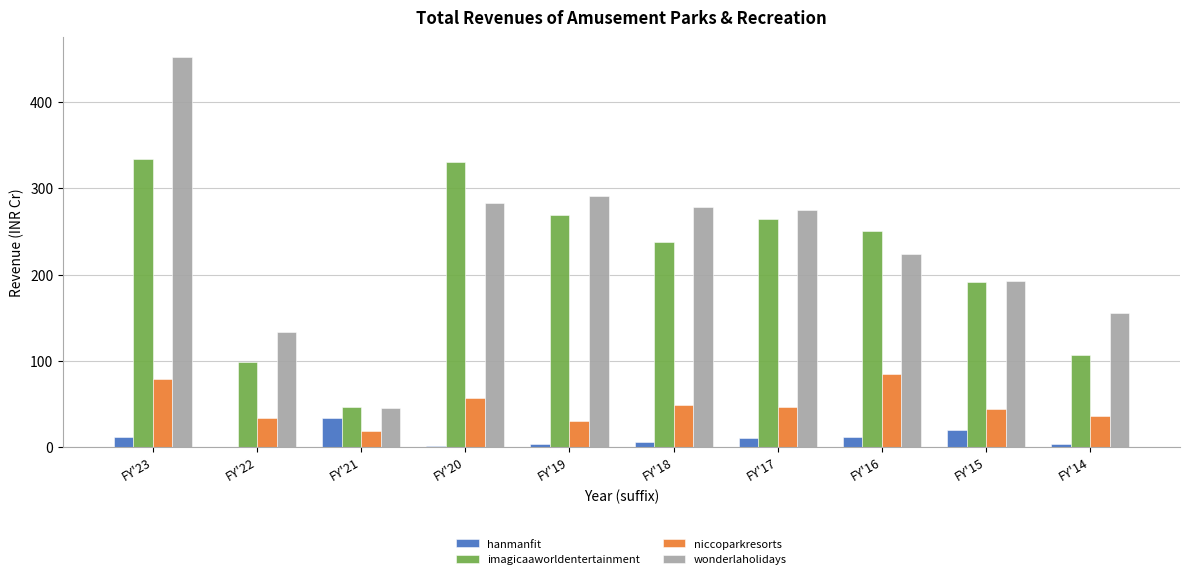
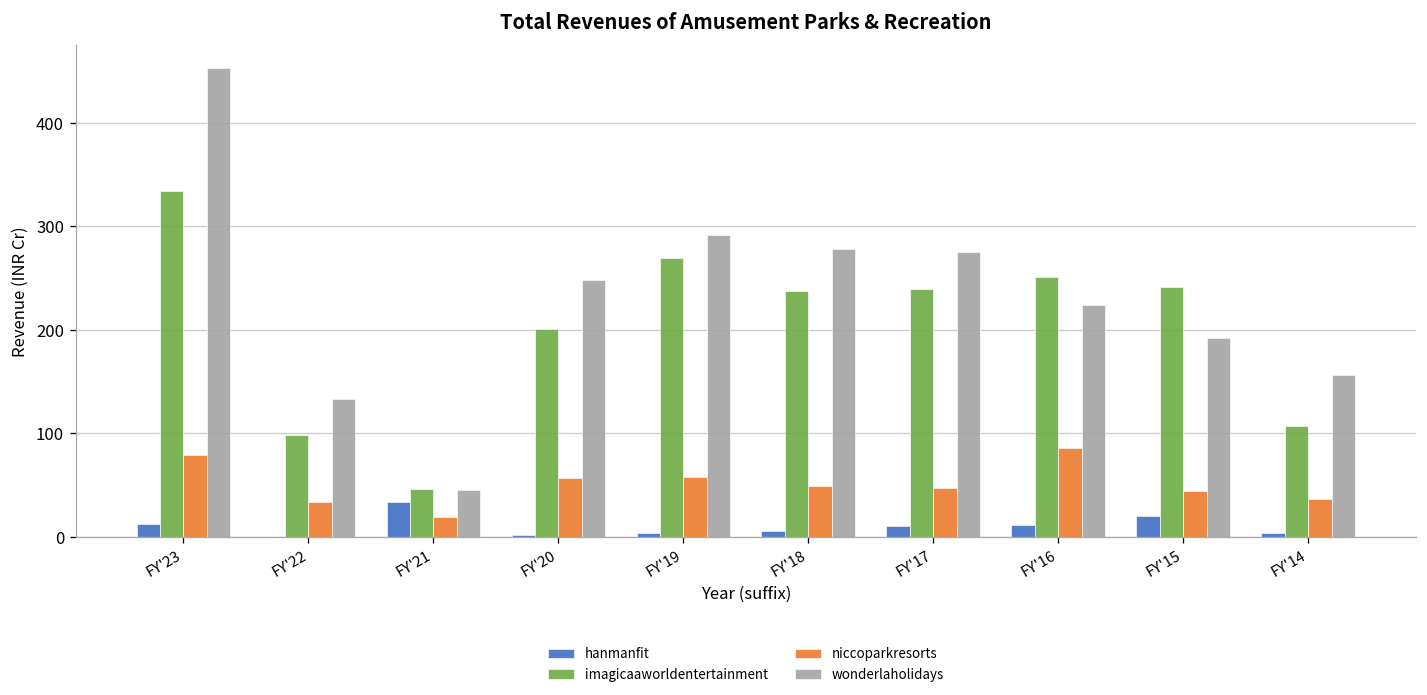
  {
    "hanmanfit": {
      "FY'23": 10,
      "FY'21": 30,
      "FY'19": 0,
      "FY'18": 10,
      "FY'17": 10,
      "FY'16": 10,
      "FY'15": 20,
      "FY'14": 0
    },
    "imagicaaworldentertainment": {
      "FY'23": 330,
      "FY'22": 100,
      "FY'21": 50,
-     "FY'20": 330,
+     "FY'20": 200,
      "FY'19": 270,
      "FY'18": 240,
-     "FY'17": 260,
+     "FY'17": 240,
      "FY'16": 250,
-     "FY'15": 190,
+     "FY'15": 240,
      "FY'14": 110
    },
    "niccoparkresorts": {
      "FY'23": 80,
      "FY'22": 30,
      "FY'21": 20,
      "FY'20": 60,
-     "FY'19": 30,
+     "FY'19": 60,
      "FY'18": 50,
      "FY'17": 50,
      "FY'16": 90,
      "FY'15": 40,
      "FY'14": 40
    },
    "wonderlaholidays": {
      "FY'23": 450,
      "FY'22": 130,
      "FY'21": 40,
-     "FY'20": 280,
+     "FY'20": 250,
      "FY'19": 290,
      "FY'18": 280,
      "FY'17": 270,
      "FY'16": 220,
      "FY'15": 190,
      "FY'14": 160
    }
  }
